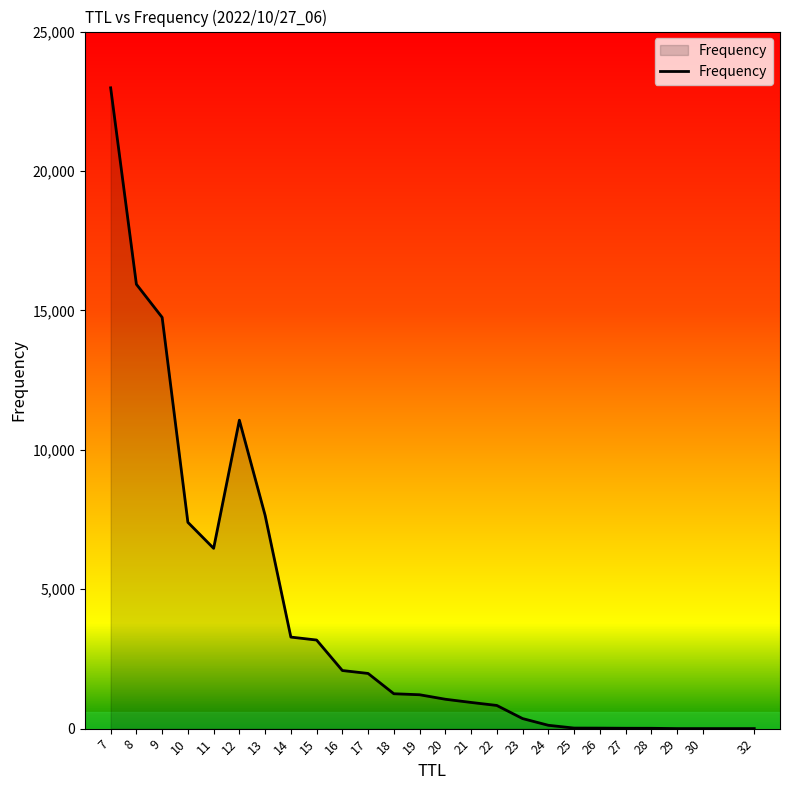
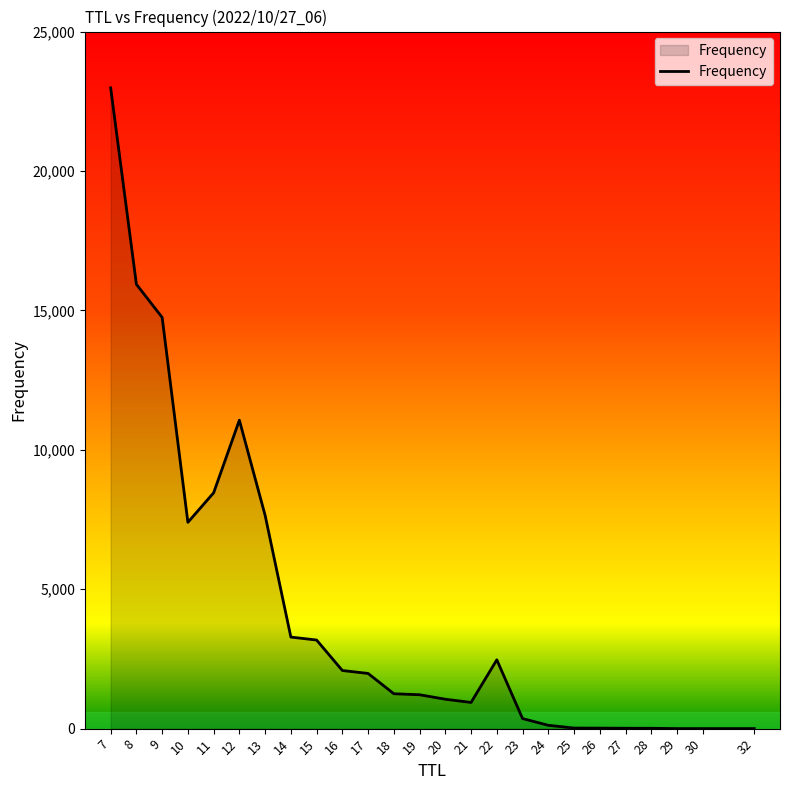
  {
    "7": "23,000",
    "8": "15,900",
    "9": "14,700",
    "10": "7,400",
-   "11": "6,500",
+   "11": "8,500",
    "12": "11,100",
    "13": "7,700",
    "14": "3,300",
    "15": "3,200",
    "16": "2,100",
    "17": "2,000",
    "18": "1,300",
    "19": "1,200",
    "20": "1,100",
    "21": "900",
-   "22": "800"
+   "22": "2,500"
  }
